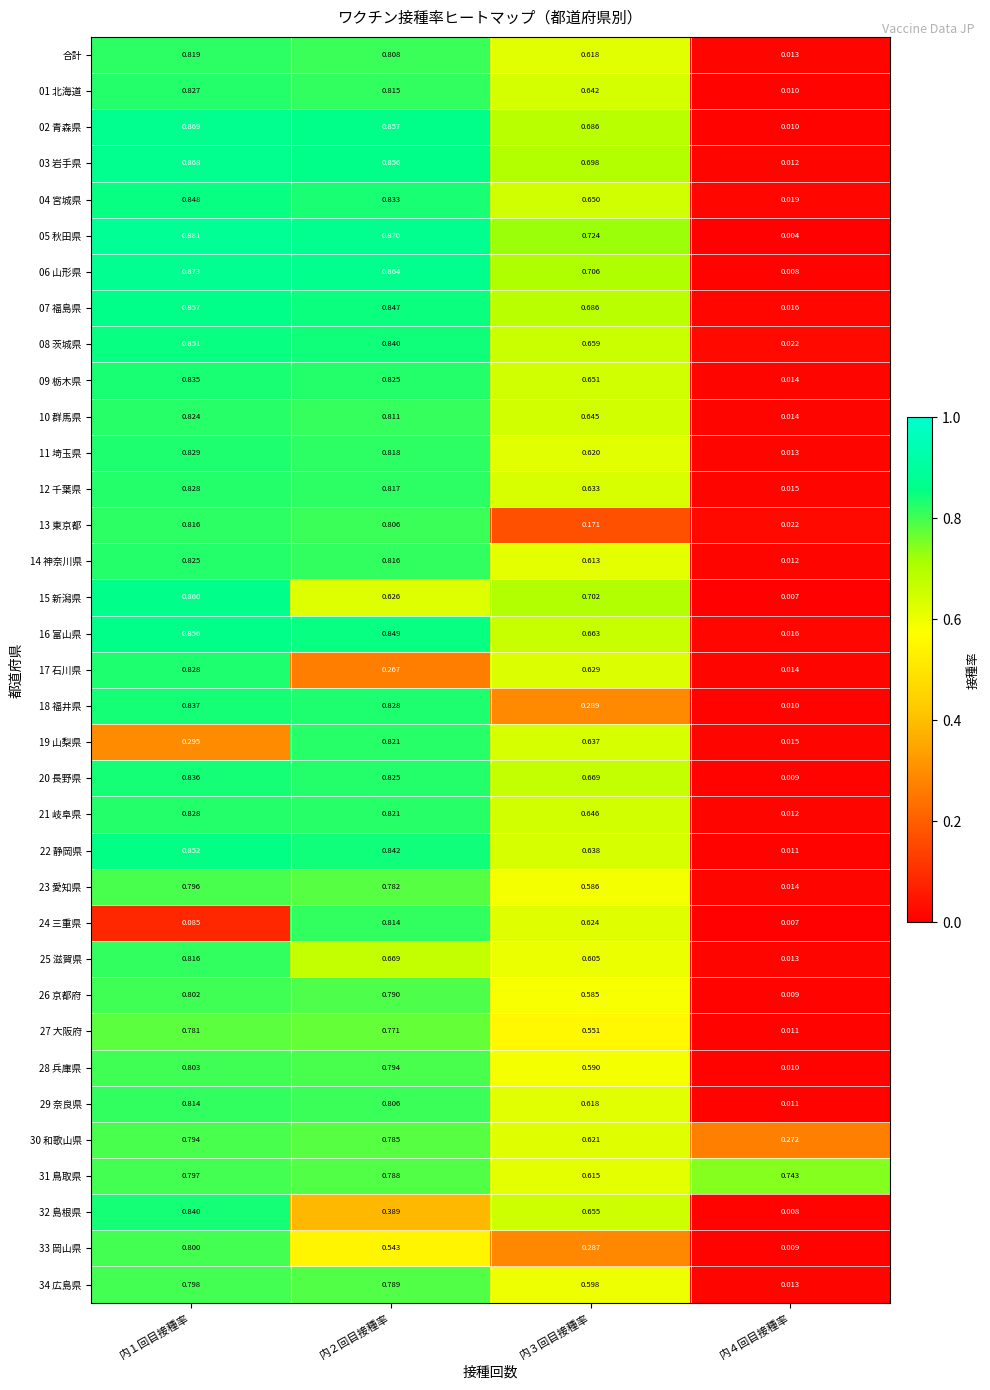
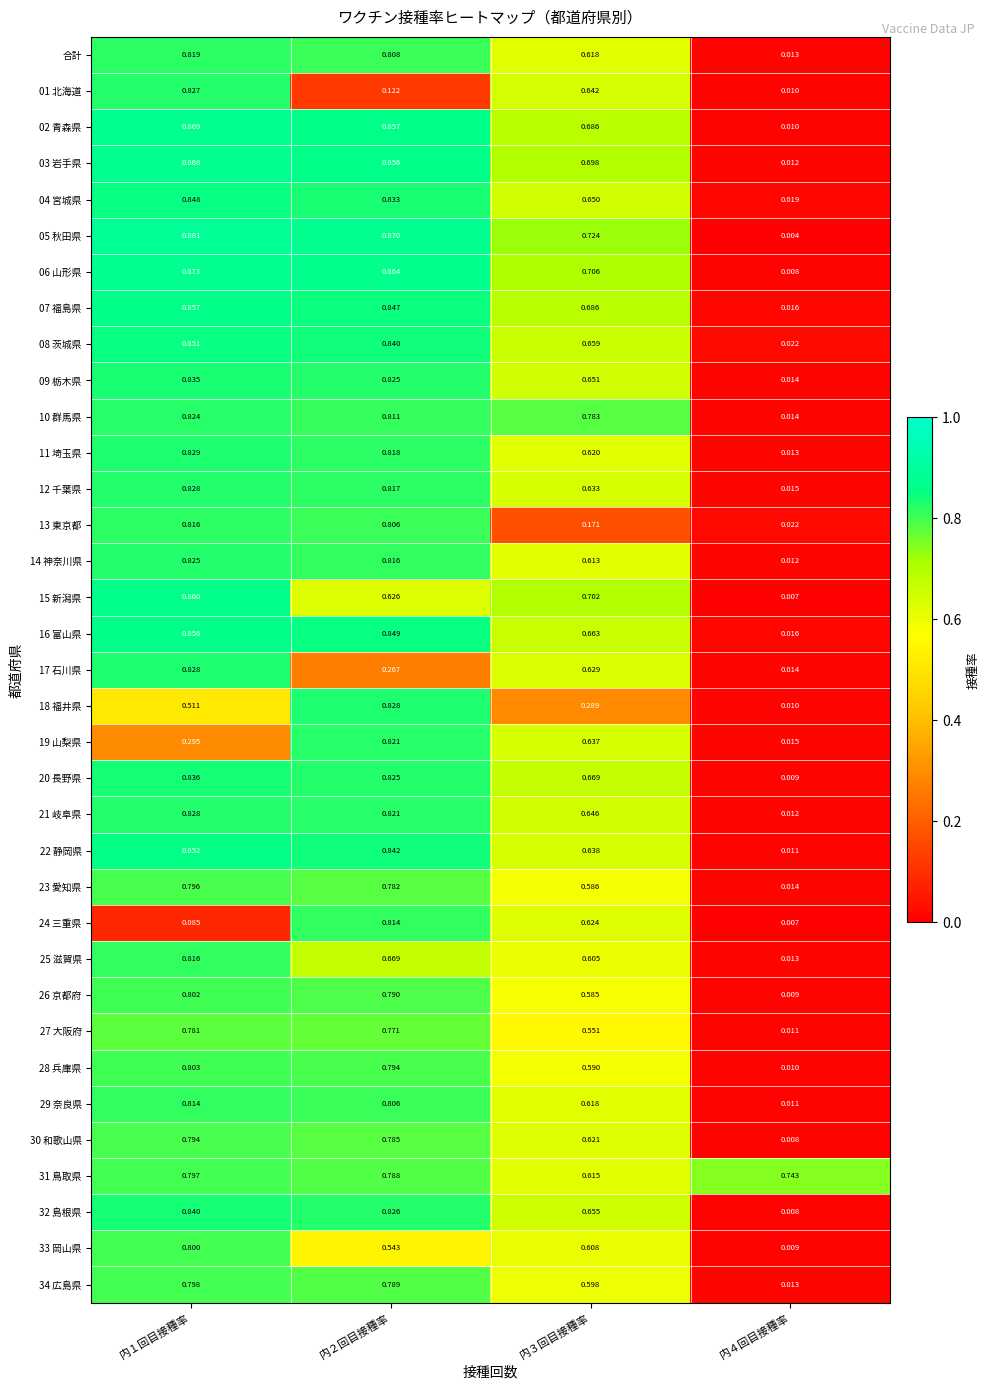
  {
    "合計": {
      "内１回目接種率": 0.819,
      "内２回目接種率": 0.808,
      "内３回目接種率": 0.618,
      "内４回目接種率": 0.013
    },
    "01 北海道": {
      "内１回目接種率": 0.827,
-     "内２回目接種率": 0.815,
+     "内２回目接種率": 0.122,
      "内３回目接種率": 0.642,
      "内４回目接種率": 0.010
    },
    "02 青森県": {
      "内１回目接種率": 0.869,
      "内２回目接種率": 0.857,
      "内３回目接種率": 0.686,
      "内４回目接種率": 0.010
    },
    "03 岩手県": {
      "内１回目接種率": 0.868,
      "内２回目接種率": 0.856,
      "内３回目接種率": 0.698,
      "内４回目接種率": 0.012
    },
    "04 宮城県": {
      "内１回目接種率": 0.848,
      "内２回目接種率": 0.833,
      "内３回目接種率": 0.650,
      "内４回目接種率": 0.019
    },
    "05 秋田県": {
      "内１回目接種率": 0.881,
      "内２回目接種率": 0.870,
      "内３回目接種率": 0.724,
      "内４回目接種率": 0.004
    },
    "06 山形県": {
      "内１回目接種率": 0.873,
      "内２回目接種率": 0.864,
      "内３回目接種率": 0.706,
      "内４回目接種率": 0.008
    },
    "07 福島県": {
      "内１回目接種率": 0.857,
      "内２回目接種率": 0.847,
      "内３回目接種率": 0.686,
      "内４回目接種率": 0.016
    },
    "08 茨城県": {
      "内１回目接種率": 0.851,
      "内２回目接種率": 0.840,
      "内３回目接種率": 0.659,
      "内４回目接種率": 0.022
    },
    "09 栃木県": {
      "内１回目接種率": 0.835,
      "内２回目接種率": 0.825,
      "内３回目接種率": 0.651,
      "内４回目接種率": 0.014
    },
    "10 群馬県": {
      "内１回目接種率": 0.824,
      "内２回目接種率": 0.811,
-     "内３回目接種率": 0.645,
+     "内３回目接種率": 0.783,
      "内４回目接種率": 0.014
    },
    "11 埼玉県": {
      "内１回目接種率": 0.829,
      "内２回目接種率": 0.818,
      "内３回目接種率": 0.620,
      "内４回目接種率": 0.013
    },
    "12 千葉県": {
      "内１回目接種率": 0.828,
      "内２回目接種率": 0.817,
      "内３回目接種率": 0.633,
      "内４回目接種率": 0.015
    },
    "13 東京都": {
      "内１回目接種率": 0.816,
      "内２回目接種率": 0.806,
      "内３回目接種率": 0.171,
      "内４回目接種率": 0.022
    },
    "14 神奈川県": {
      "内１回目接種率": 0.825,
      "内２回目接種率": 0.816,
      "内３回目接種率": 0.613,
      "内４回目接種率": 0.012
    },
    "15 新潟県": {
      "内１回目接種率": 0.860,
      "内２回目接種率": 0.626,
      "内３回目接種率": 0.702,
      "内４回目接種率": 0.007
    },
    "16 富山県": {
      "内１回目接種率": 0.856,
      "内２回目接種率": 0.849,
      "内３回目接種率": 0.663,
      "内４回目接種率": 0.016
    },
    "17 石川県": {
      "内１回目接種率": 0.828,
      "内２回目接種率": 0.267,
      "内３回目接種率": 0.629,
      "内４回目接種率": 0.014
    },
    "18 福井県": {
-     "内１回目接種率": 0.837,
+     "内１回目接種率": 0.511,
      "内２回目接種率": 0.828,
      "内３回目接種率": 0.289,
      "内４回目接種率": 0.010
    },
    "19 山梨県": {
      "内１回目接種率": 0.295,
      "内２回目接種率": 0.821,
      "内３回目接種率": 0.637,
      "内４回目接種率": 0.015
    },
    "20 長野県": {
      "内１回目接種率": 0.836,
      "内２回目接種率": 0.825,
      "内３回目接種率": 0.669,
      "内４回目接種率": 0.009
    },
    "21 岐阜県": {
      "内１回目接種率": 0.828,
      "内２回目接種率": 0.821,
      "内３回目接種率": 0.646,
      "内４回目接種率": 0.012
    },
    "22 静岡県": {
      "内１回目接種率": 0.852,
      "内２回目接種率": 0.842,
      "内３回目接種率": 0.638,
      "内４回目接種率": 0.011
    },
    "23 愛知県": {
      "内１回目接種率": 0.796,
      "内２回目接種率": 0.782,
      "内３回目接種率": 0.586,
      "内４回目接種率": 0.014
    },
    "24 三重県": {
      "内１回目接種率": 0.085,
      "内２回目接種率": 0.814,
      "内３回目接種率": 0.624,
      "内４回目接種率": 0.007
    },
    "25 滋賀県": {
      "内１回目接種率": 0.816,
      "内２回目接種率": 0.669,
      "内３回目接種率": 0.605,
      "内４回目接種率": 0.013
    },
    "26 京都府": {
      "内１回目接種率": 0.802,
      "内２回目接種率": 0.790,
      "内３回目接種率": 0.585,
      "内４回目接種率": 0.009
    },
    "27 大阪府": {
      "内１回目接種率": 0.781,
      "内２回目接種率": 0.771,
      "内３回目接種率": 0.551,
      "内４回目接種率": 0.011
    },
    "28 兵庫県": {
      "内１回目接種率": 0.803,
      "内２回目接種率": 0.794,
      "内３回目接種率": 0.590,
      "内４回目接種率": 0.010
    },
    "29 奈良県": {
      "内１回目接種率": 0.814,
      "内２回目接種率": 0.806,
      "内３回目接種率": 0.618,
      "内４回目接種率": 0.011
    },
    "30 和歌山県": {
      "内１回目接種率": 0.794,
      "内２回目接種率": 0.785,
      "内３回目接種率": 0.621,
-     "内４回目接種率": 0.272
+     "内４回目接種率": 0.008
    },
    "31 鳥取県": {
      "内１回目接種率": 0.797,
      "内２回目接種率": 0.788,
      "内３回目接種率": 0.615,
      "内４回目接種率": 0.743
    },
    "32 島根県": {
      "内１回目接種率": 0.840,
-     "内２回目接種率": 0.389,
+     "内２回目接種率": 0.826,
      "内３回目接種率": 0.655,
      "内４回目接種率": 0.008
    },
    "33 岡山県": {
      "内１回目接種率": 0.800,
      "内２回目接種率": 0.543,
-     "内３回目接種率": 0.287,
+     "内３回目接種率": 0.608,
      "内４回目接種率": 0.009
    },
    "34 広島県": {
      "内１回目接種率": 0.798,
      "内２回目接種率": 0.789,
      "内３回目接種率": 0.598,
      "内４回目接種率": 0.013
    }
  }
